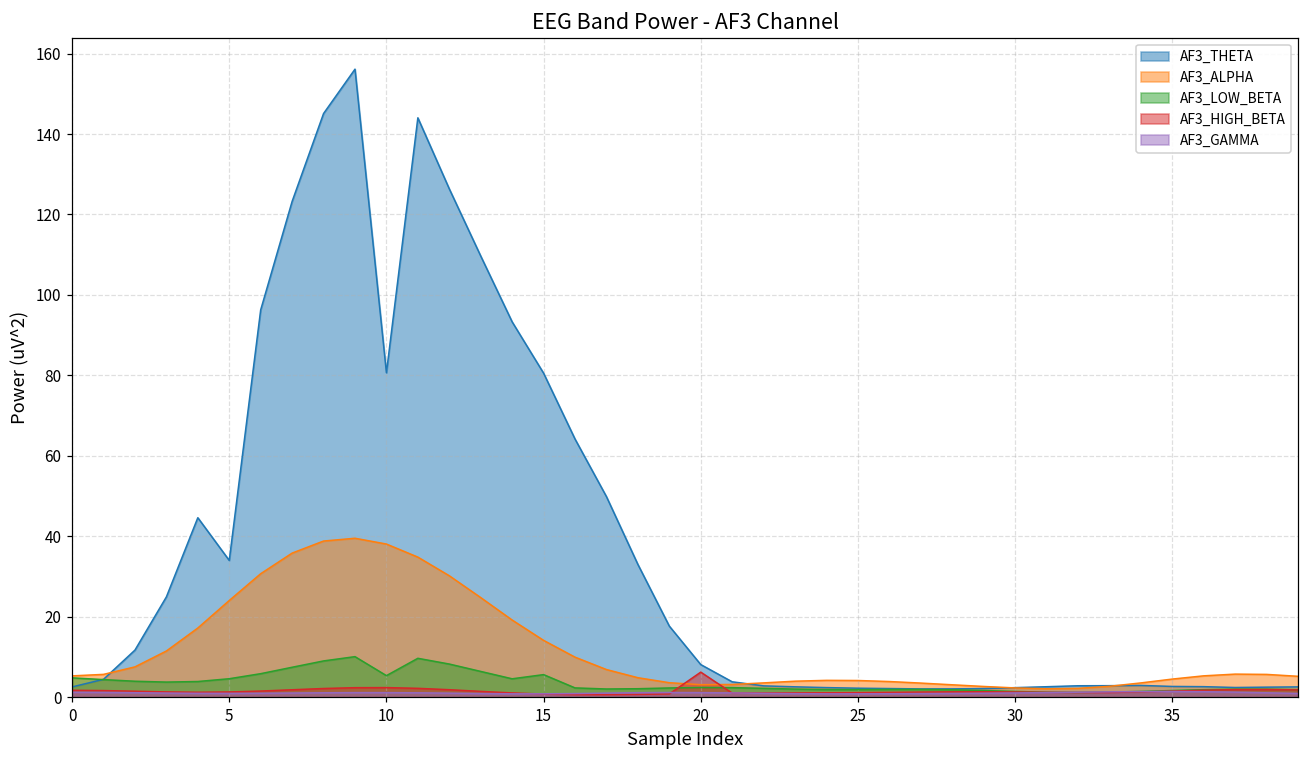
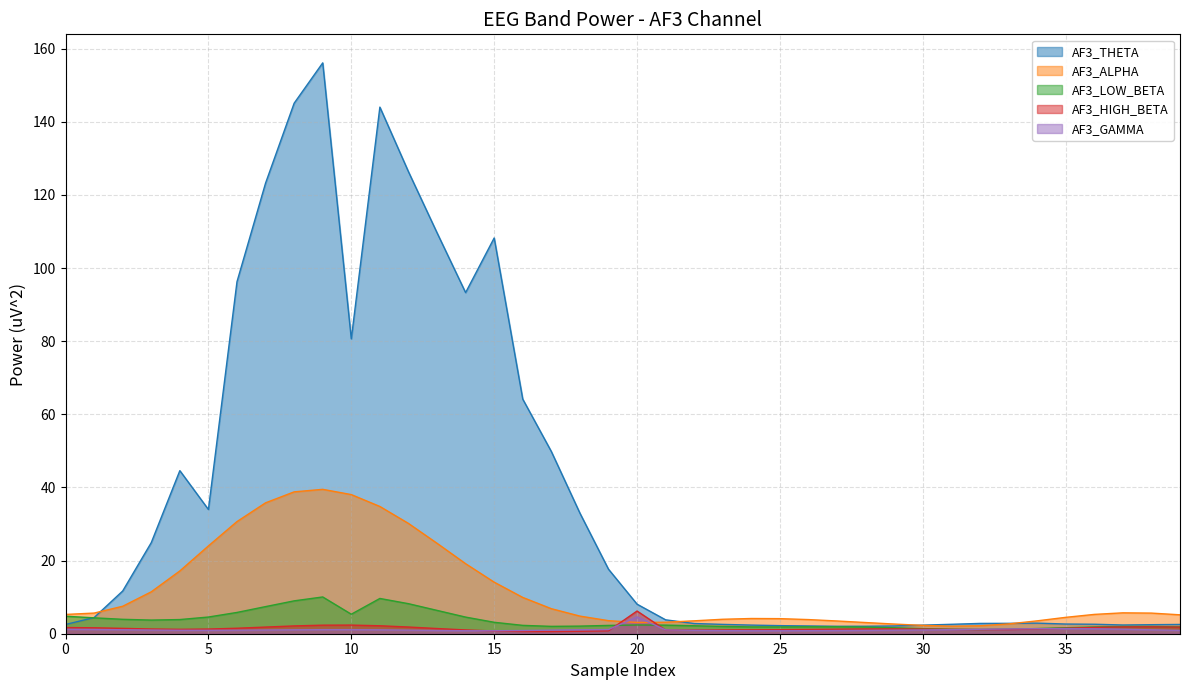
  {
    "AF3_THETA": {
      "0": 3,
      "5": 34,
      "10": 81,
-     "15": 81,
+     "15": 108,
      "20": 8,
      "35": 3
    },
    "AF3_ALPHA": {
      "5": 24,
      "10": 38,
      "15": 14,
      "20": 3,
      "25": 4,
      "35": 4
    },
    "AF3_LOW_BETA": {
      "5": 5,
      "10": 5,
-     "15": 6,
+     "15": 3,
      "20": 2
    },
    "AF3_HIGH_BETA": {
      "10": 2,
      "20": 6
    },
    "AF3_GAMMA": {
      "10": 1,
-     "20": 1
+     "20": 5
    }
  }
